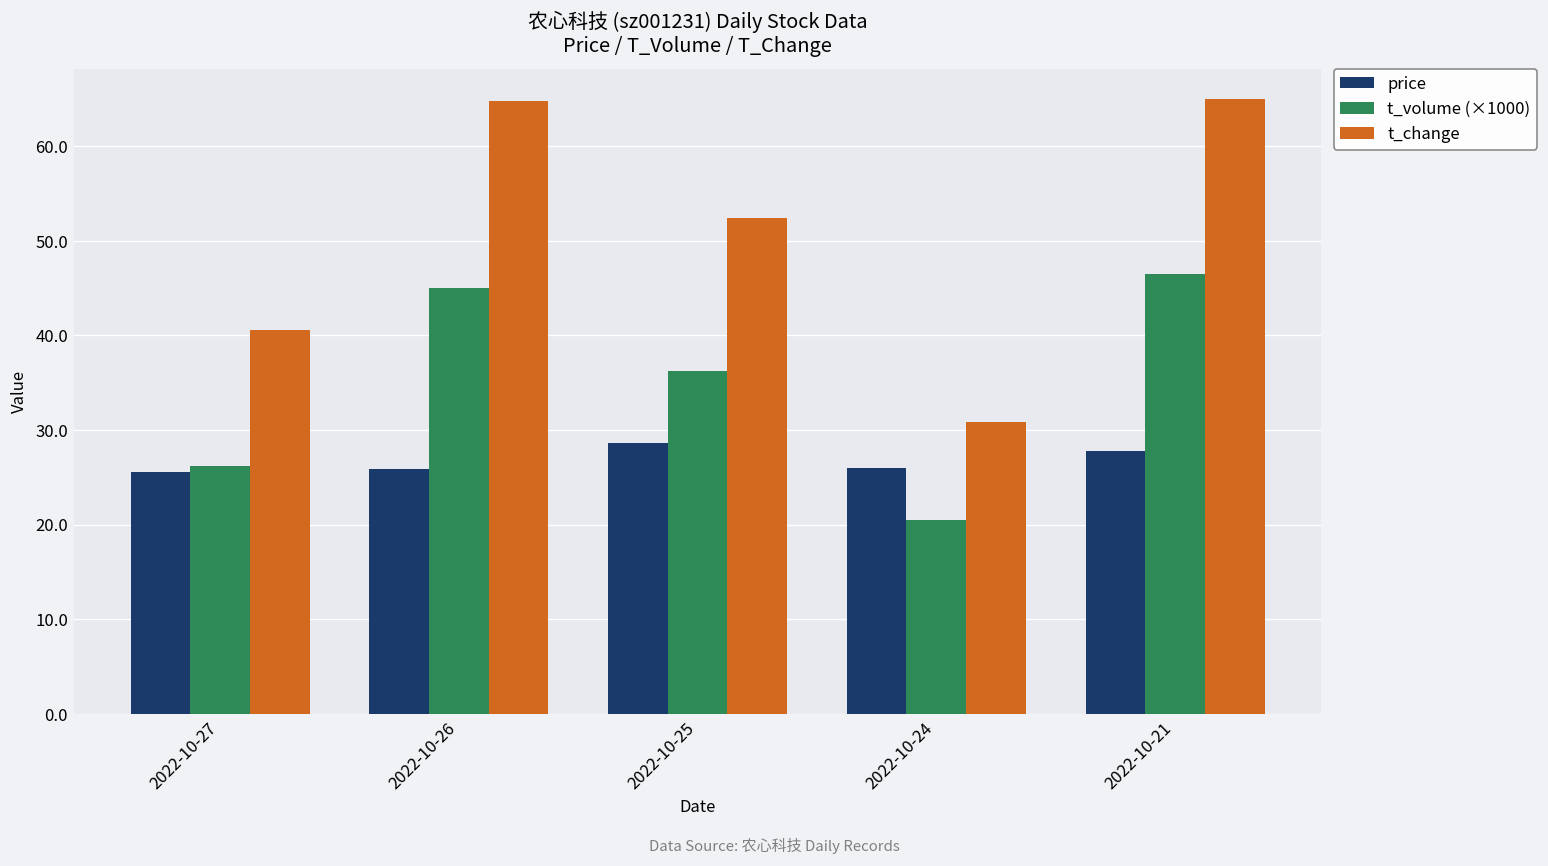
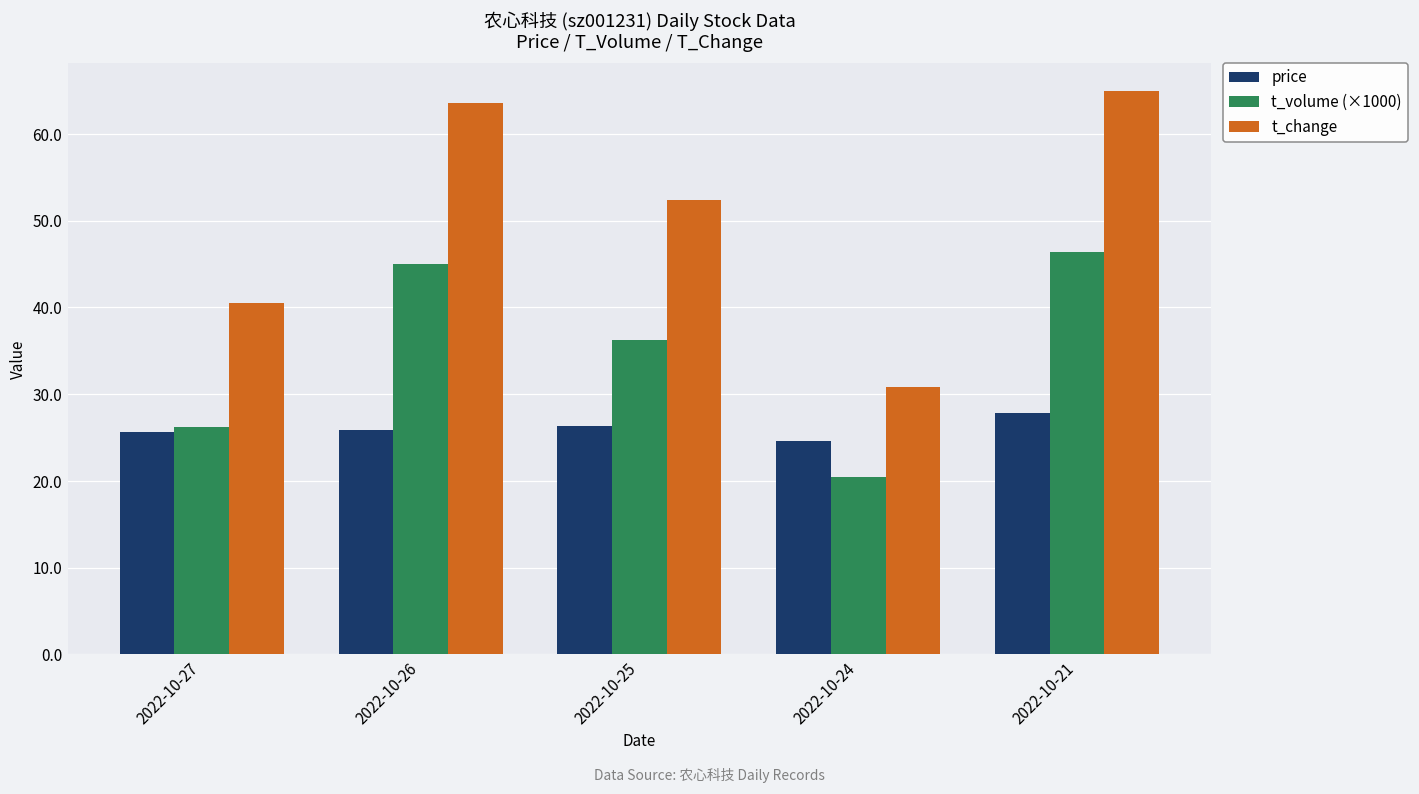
  {
    "price": {
      "2022-10-27": 26,
      "2022-10-26": 26,
-     "2022-10-25": 29,
-     "2022-10-24": 26,
+     "2022-10-25": 26,
+     "2022-10-24": 25,
      "2022-10-21": 28
    },
    "t_volume (×1000)": {
      "2022-10-27": 26,
      "2022-10-26": 45,
      "2022-10-25": 36,
      "2022-10-24": 20,
      "2022-10-21": 46
    },
    "t_change": {
      "2022-10-27": 41,
-     "2022-10-26": 65,
+     "2022-10-26": 64,
      "2022-10-25": 52,
      "2022-10-24": 31,
      "2022-10-21": 65
    }
  }
